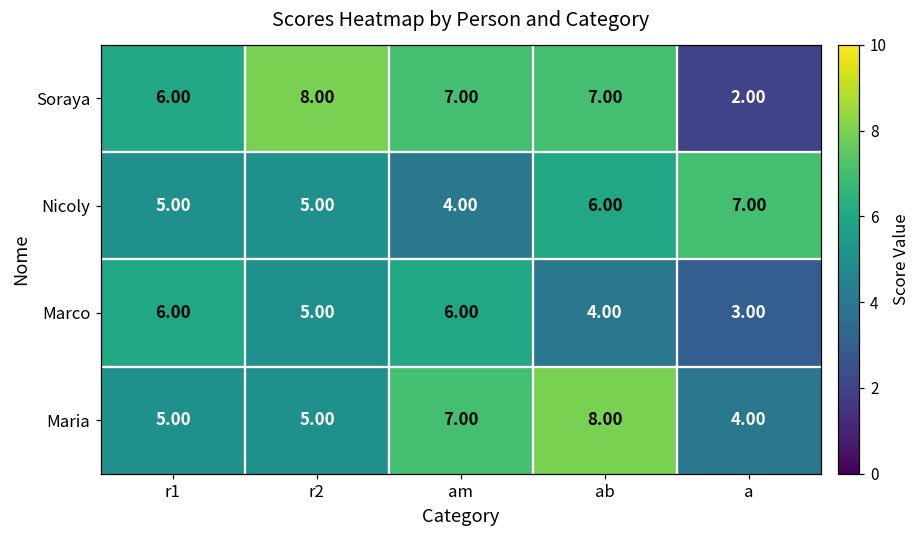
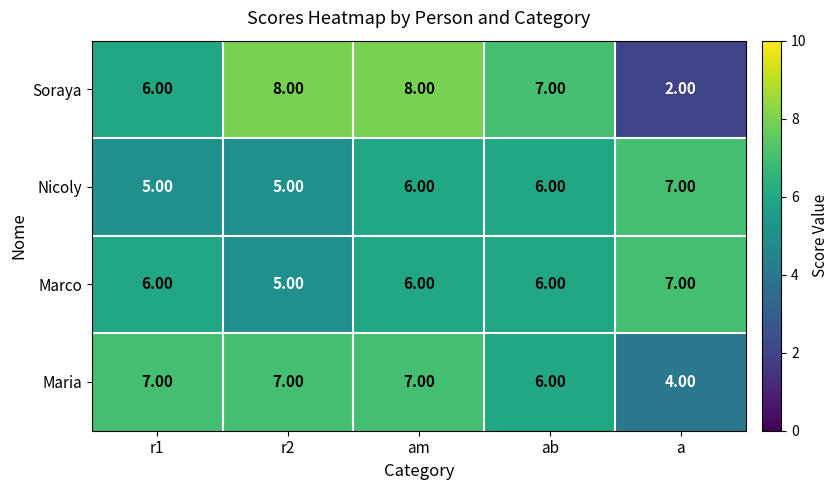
  {
    "Soraya": {
      "r1": 6.00,
      "r2": 8.00,
-     "am": 7.00,
+     "am": 8.00,
      "ab": 7.00,
      "a": 2.00
    },
    "Nicoly": {
      "r1": 5.00,
      "r2": 5.00,
-     "am": 4.00,
+     "am": 6.00,
      "ab": 6.00,
      "a": 7.00
    },
    "Marco": {
      "r1": 6.00,
      "r2": 5.00,
      "am": 6.00,
-     "ab": 4.00,
-     "a": 3.00
+     "ab": 6.00,
+     "a": 7.00
    },
    "Maria": {
-     "r1": 5.00,
-     "r2": 5.00,
+     "r1": 7.00,
+     "r2": 7.00,
      "am": 7.00,
-     "ab": 8.00,
+     "ab": 6.00,
      "a": 4.00
    }
  }
